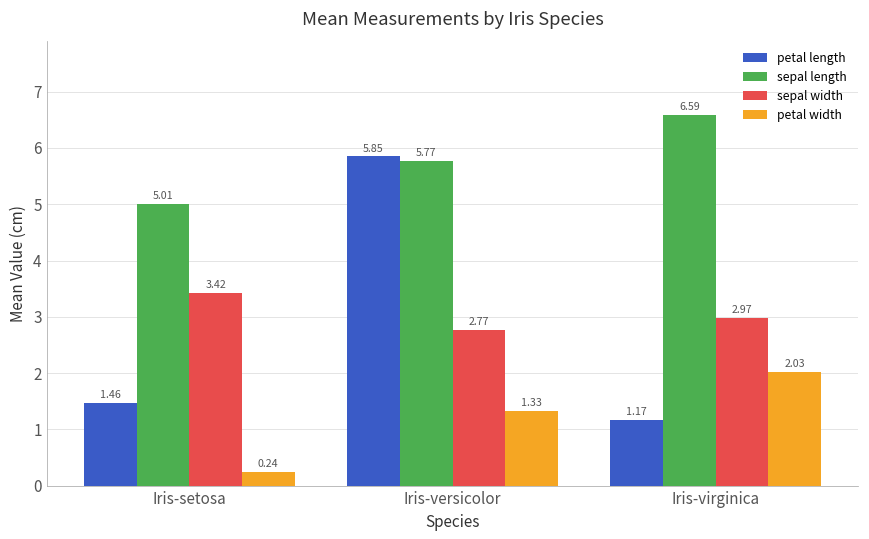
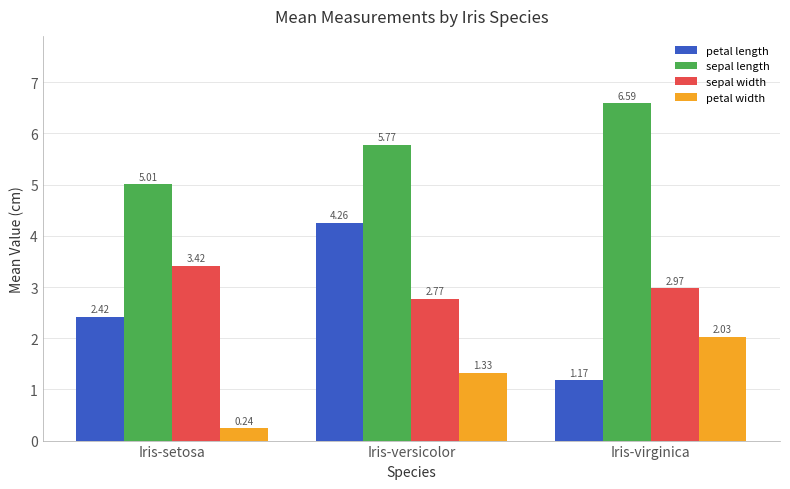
  {
    "petal length": {
-     "Iris-setosa": 1.46,
-     "Iris-versicolor": 5.85,
+     "Iris-setosa": 2.42,
+     "Iris-versicolor": 4.26,
      "Iris-virginica": 1.17
    },
    "sepal length": {
      "Iris-setosa": 5.01,
      "Iris-versicolor": 5.77,
      "Iris-virginica": 6.59
    },
    "sepal width": {
      "Iris-setosa": 3.42,
      "Iris-versicolor": 2.77,
      "Iris-virginica": 2.97
    },
    "petal width": {
      "Iris-setosa": 0.24,
      "Iris-versicolor": 1.33,
      "Iris-virginica": 2.03
    }
  }
